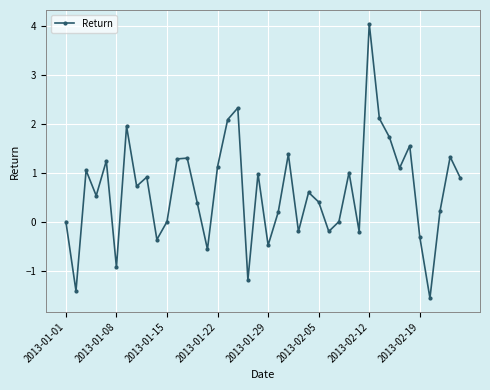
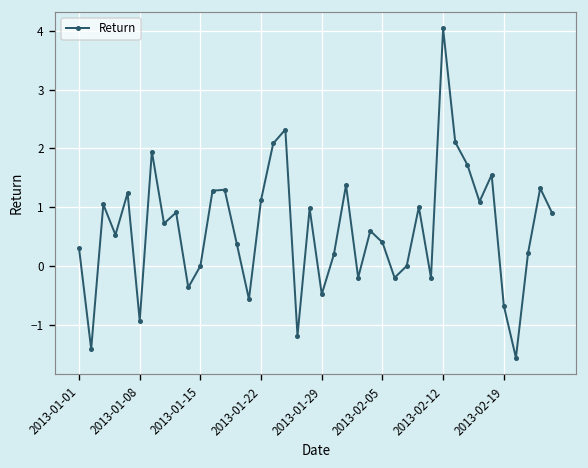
  {
-   "2013-01-01": 0.0,
+   "2013-01-01": 0.3,
    "2013-01-08": -0.9,
    "2013-01-15": 0.0,
    "2013-01-22": 1.1,
    "2013-01-29": -0.5,
    "2013-02-05": 0.4,
    "2013-02-12": 4.0,
-   "2013-02-19": -0.3
+   "2013-02-19": -0.7
  }
